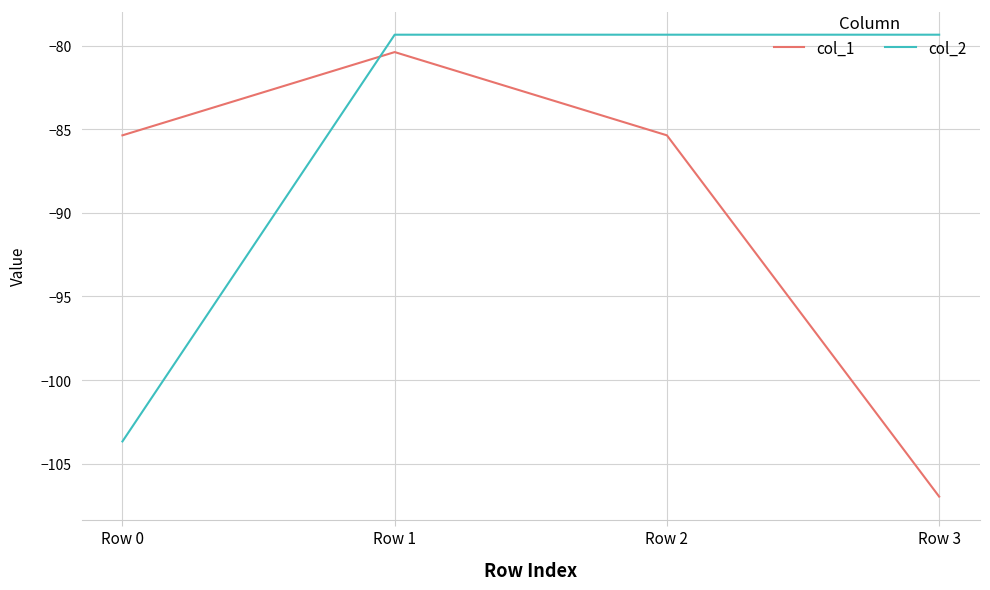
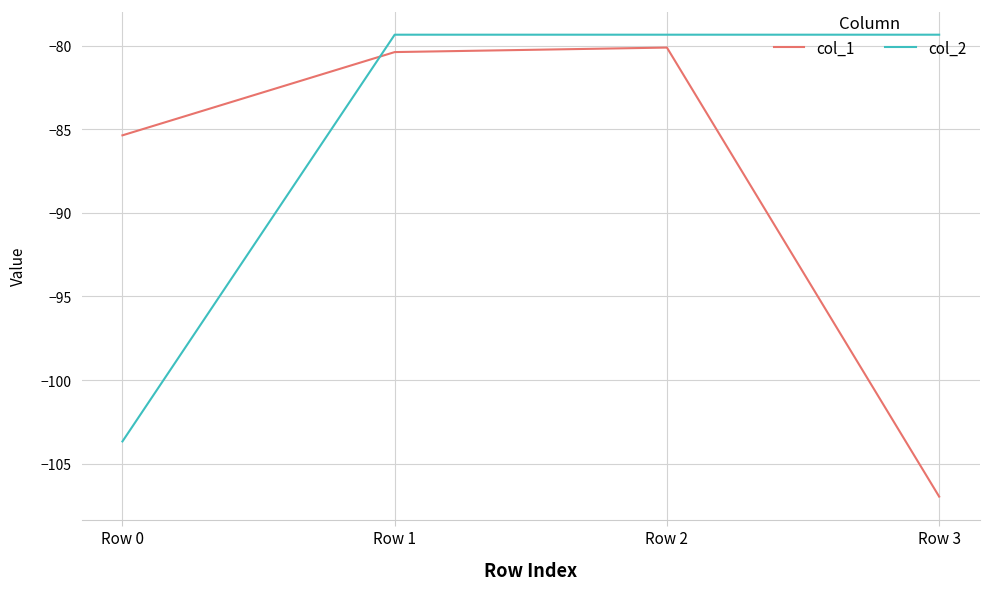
  {
    "col_1": {
      "Row 0": -85.4,
      "Row 1": -80.4,
-     "Row 2": -85.4,
+     "Row 2": -80.1,
      "Row 3": -107.0
    },
    "col_2": {
      "Row 0": -103.7,
      "Row 1": -79.3,
      "Row 2": -79.3,
      "Row 3": -79.3
    }
  }
